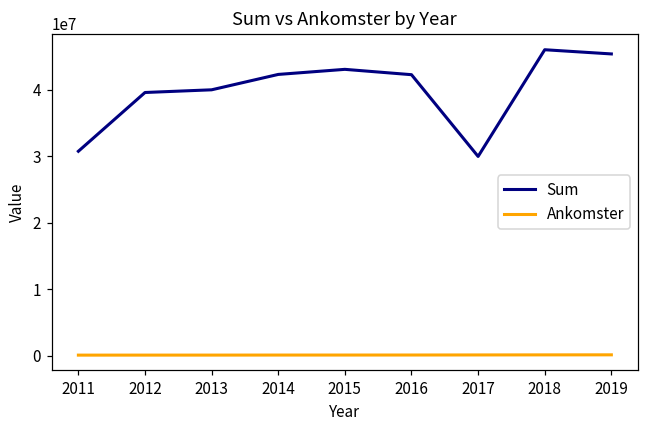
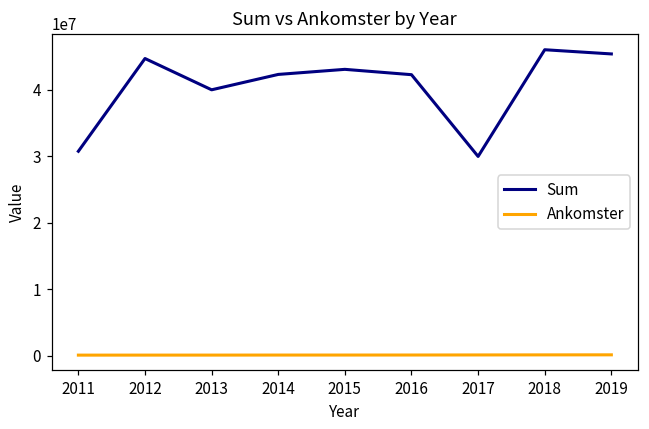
  {
    "Sum": {
      "2011": 31000000,
-     "2012": 40000000,
+     "2012": 45000000,
      "2013": 40000000,
      "2014": 42000000,
      "2015": 43000000,
      "2016": 42000000,
      "2017": 30000000,
      "2018": 46000000,
      "2019": 45000000
    },
    "Ankomster": {
      "2011": 0,
      "2012": 0,
      "2013": 0,
      "2014": 0,
      "2015": 0,
      "2016": 0,
      "2017": 0,
      "2018": 0,
      "2019": 0
    }
  }
